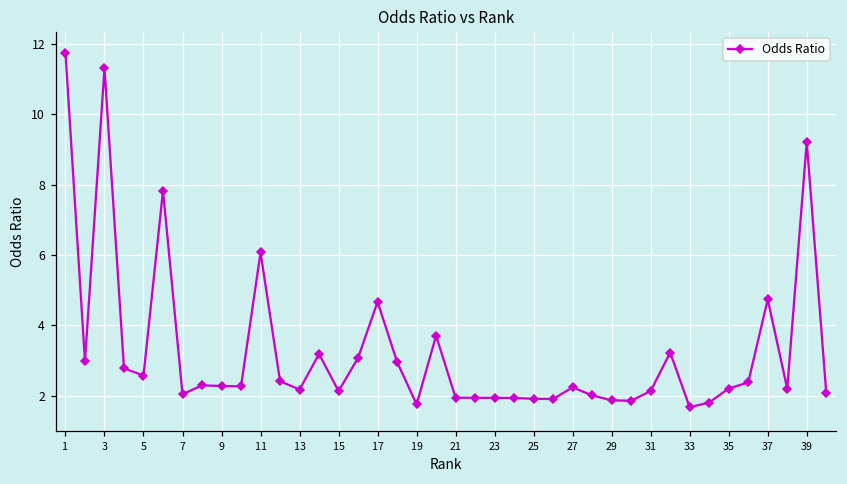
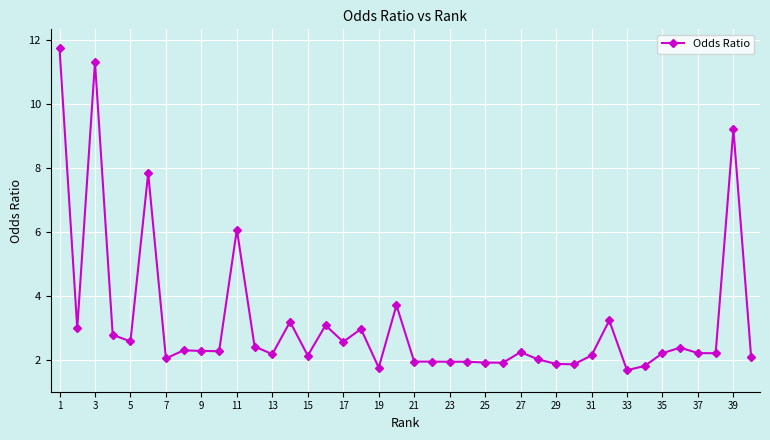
  {
    "1": 11.7,
    "3": 11.3,
    "5": 2.6,
    "7": 2.0,
    "9": 2.3,
    "11": 6.1,
    "13": 2.2,
    "15": 2.1,
-   "17": 4.7,
+   "17": 2.6,
    "19": 1.8,
    "21": 1.9,
    "23": 1.9,
    "25": 1.9,
    "27": 2.2,
    "29": 1.9,
    "31": 2.1,
    "33": 1.7,
    "35": 2.2,
-   "37": 4.7,
+   "37": 2.2,
    "39": 9.2
  }
